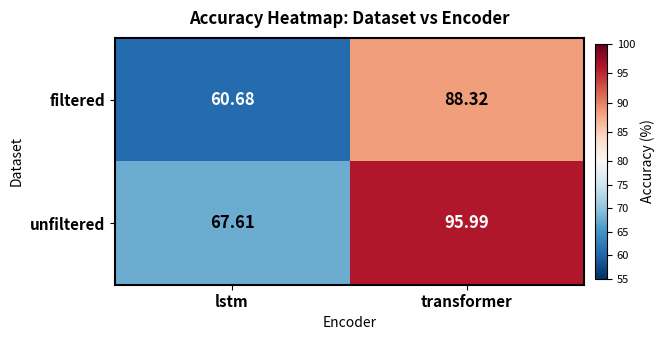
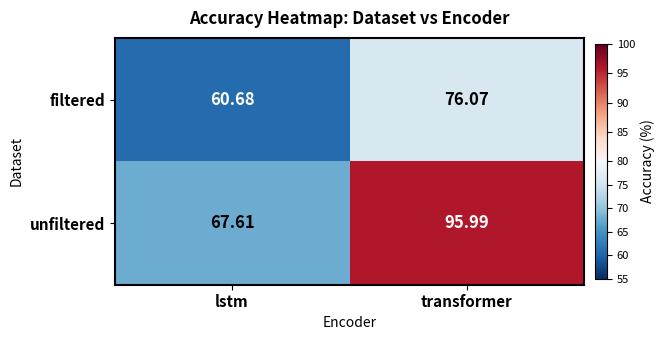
  {
    "filtered": {
      "lstm": 60.68,
-     "transformer": 88.32
+     "transformer": 76.07
    },
    "unfiltered": {
      "lstm": 67.61,
      "transformer": 95.99
    }
  }
